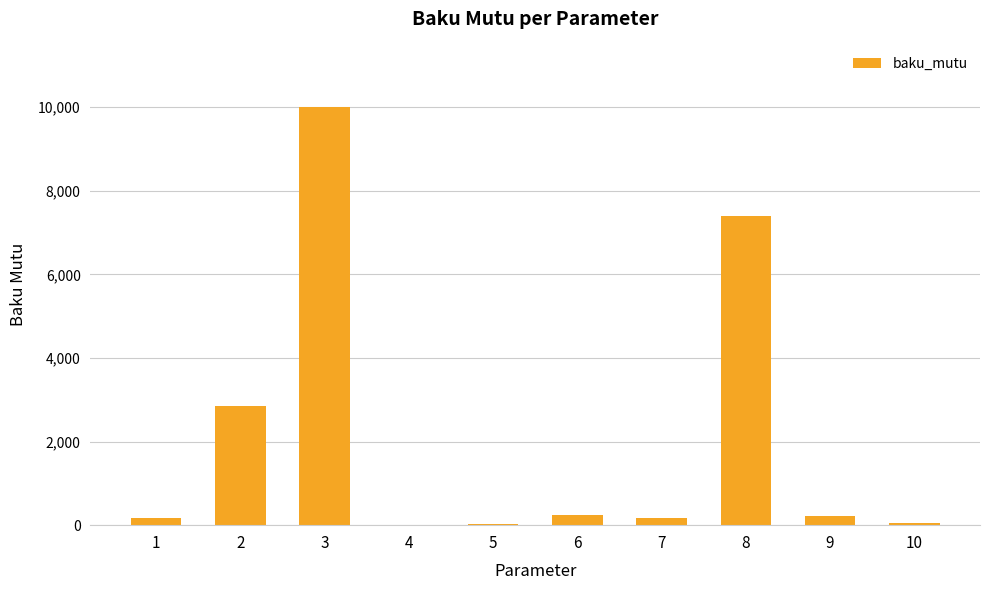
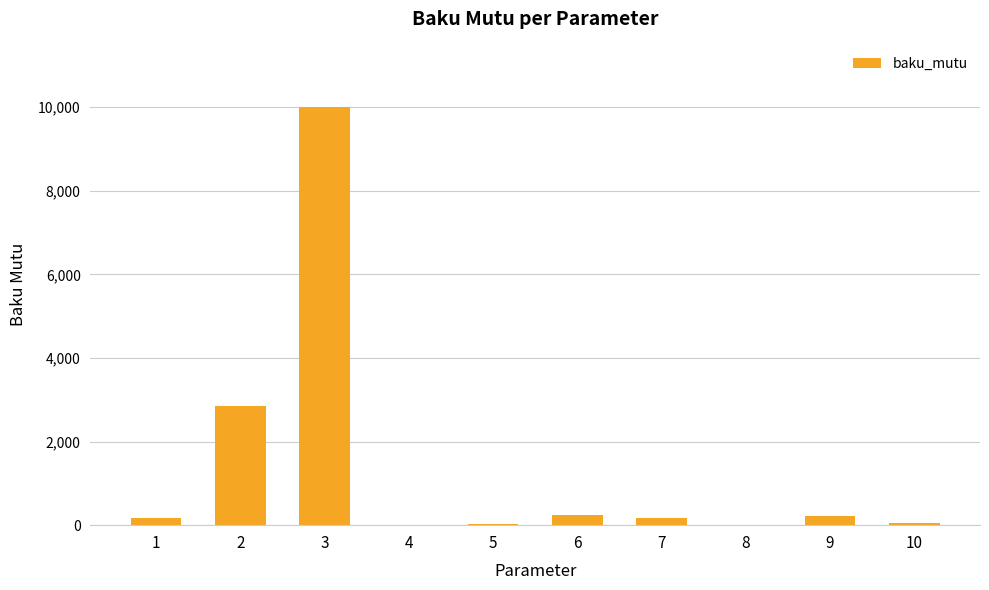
  {
    "1": "200",
    "2": "2,800",
    "3": "10,000",
    "6": "200",
    "7": "200",
-   "8": "7,400",
+   "8": "0",
    "9": "200",
    "10": "100"
  }
